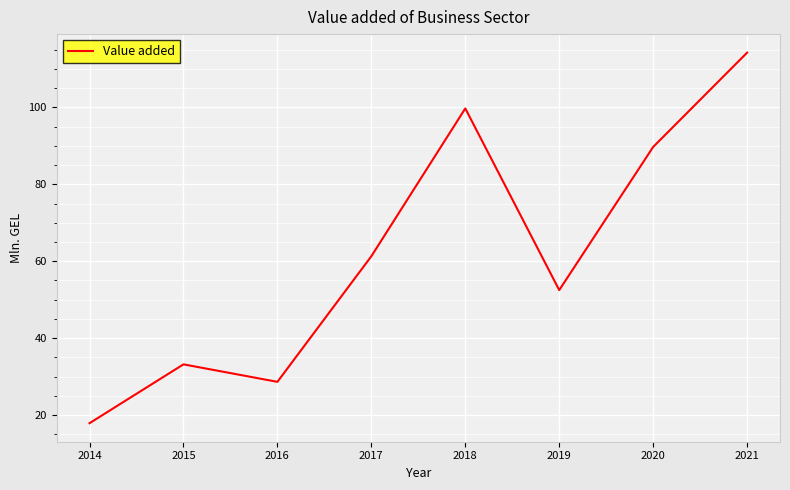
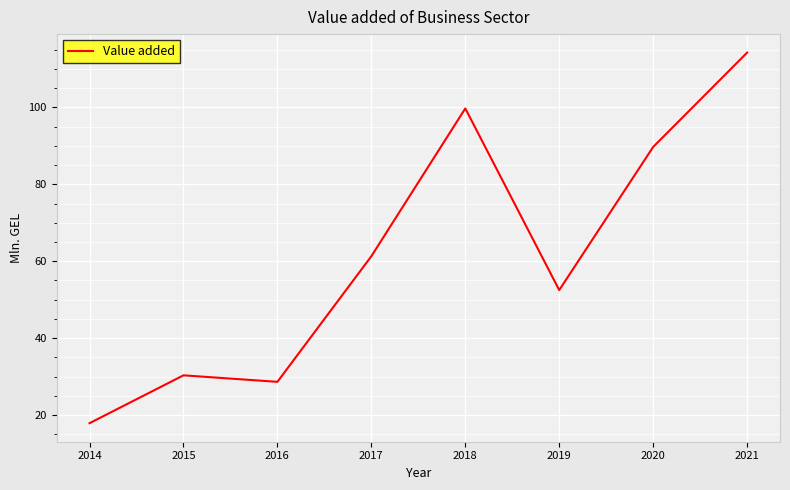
  {
    "2014": 18,
-   "2015": 33,
+   "2015": 30,
    "2016": 29,
    "2017": 61,
    "2018": 100,
    "2019": 53,
    "2020": 90,
    "2021": 114
  }
